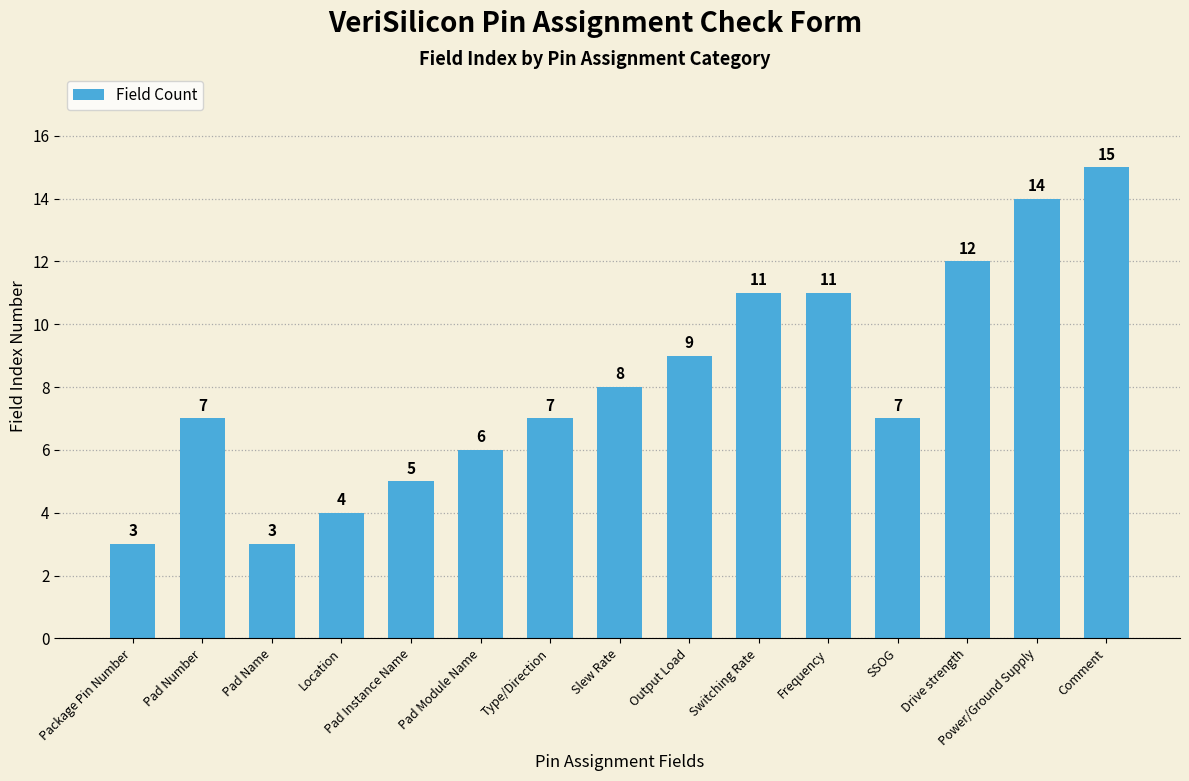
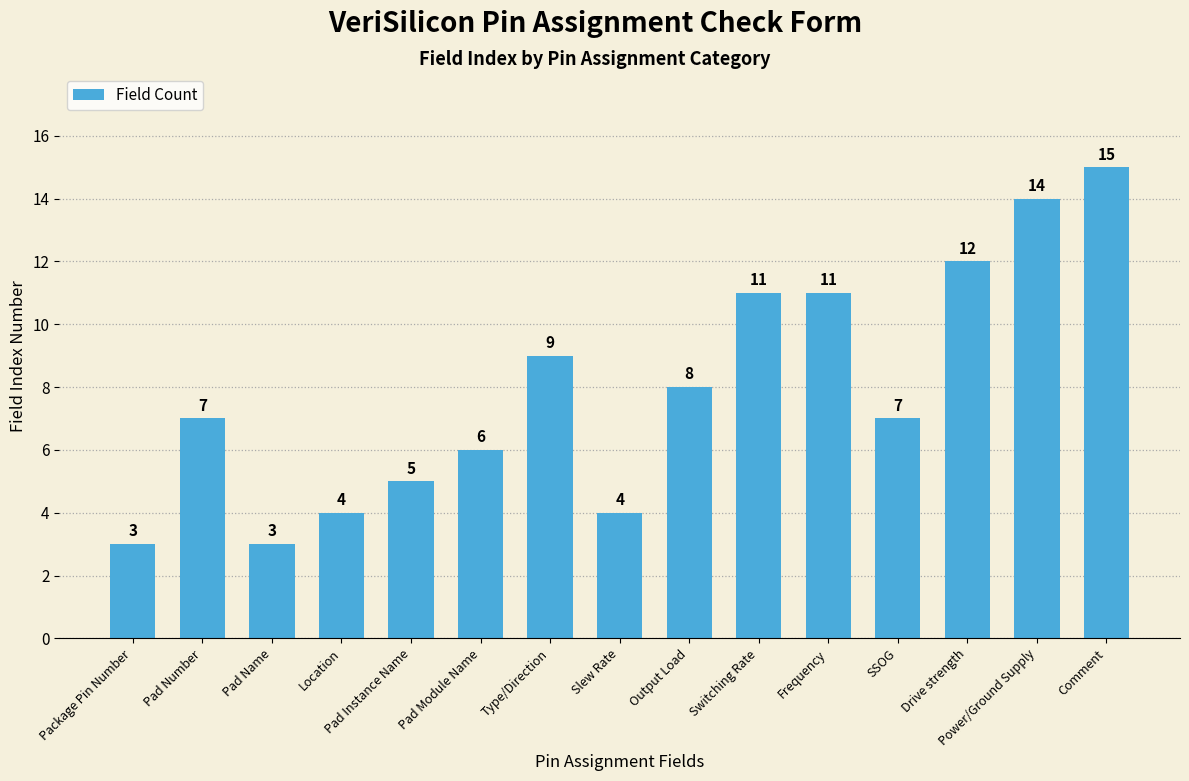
  {
    "Package Pin Number": 3,
    "Pad Number": 7,
    "Pad Name": 3,
    "Location": 4,
    "Pad Instance Name": 5,
    "Pad Module Name": 6,
-   "Type/Direction": 7,
-   "Slew Rate": 8,
-   "Output Load": 9,
+   "Type/Direction": 9,
+   "Slew Rate": 4,
+   "Output Load": 8,
    "Switching Rate": 11,
    "Frequency": 11,
    "SSOG": 7,
    "Drive strength": 12,
    "Power/Ground Supply": 14,
    "Comment": 15
  }
